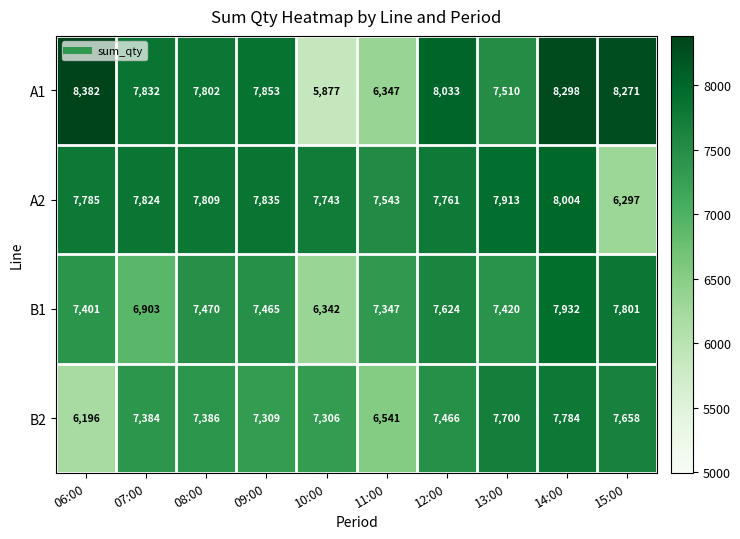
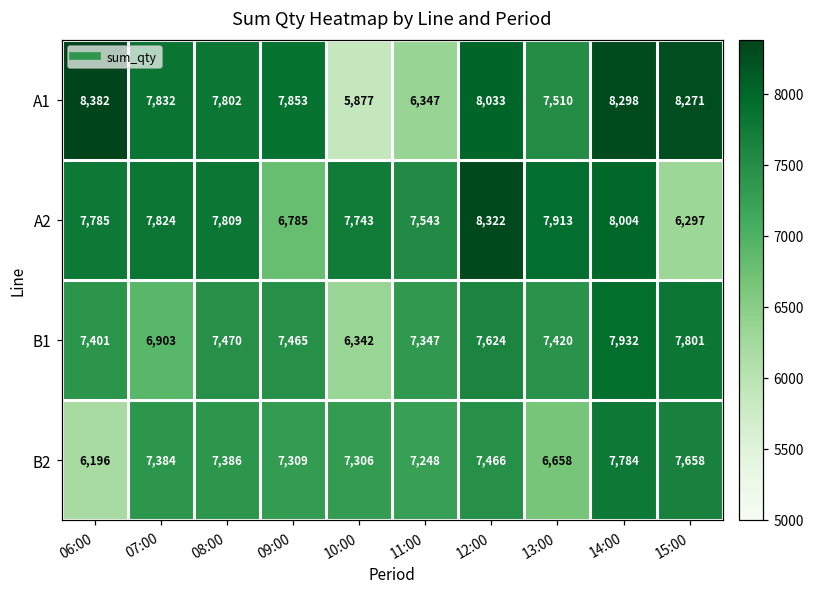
  {
    "A1": {
      "06:00": "8,382",
      "07:00": "7,832",
      "08:00": "7,802",
      "09:00": "7,853",
      "10:00": "5,877",
      "11:00": "6,347",
      "12:00": "8,033",
      "13:00": "7,510",
      "14:00": "8,298",
      "15:00": "8,271"
    },
    "A2": {
      "06:00": "7,785",
      "07:00": "7,824",
      "08:00": "7,809",
-     "09:00": "7,835",
+     "09:00": "6,785",
      "10:00": "7,743",
      "11:00": "7,543",
-     "12:00": "7,761",
+     "12:00": "8,322",
      "13:00": "7,913",
      "14:00": "8,004",
      "15:00": "6,297"
    },
    "B1": {
      "06:00": "7,401",
      "07:00": "6,903",
      "08:00": "7,470",
      "09:00": "7,465",
      "10:00": "6,342",
      "11:00": "7,347",
      "12:00": "7,624",
      "13:00": "7,420",
      "14:00": "7,932",
      "15:00": "7,801"
    },
    "B2": {
      "06:00": "6,196",
      "07:00": "7,384",
      "08:00": "7,386",
      "09:00": "7,309",
      "10:00": "7,306",
-     "11:00": "6,541",
+     "11:00": "7,248",
      "12:00": "7,466",
-     "13:00": "7,700",
+     "13:00": "6,658",
      "14:00": "7,784",
      "15:00": "7,658"
    }
  }
